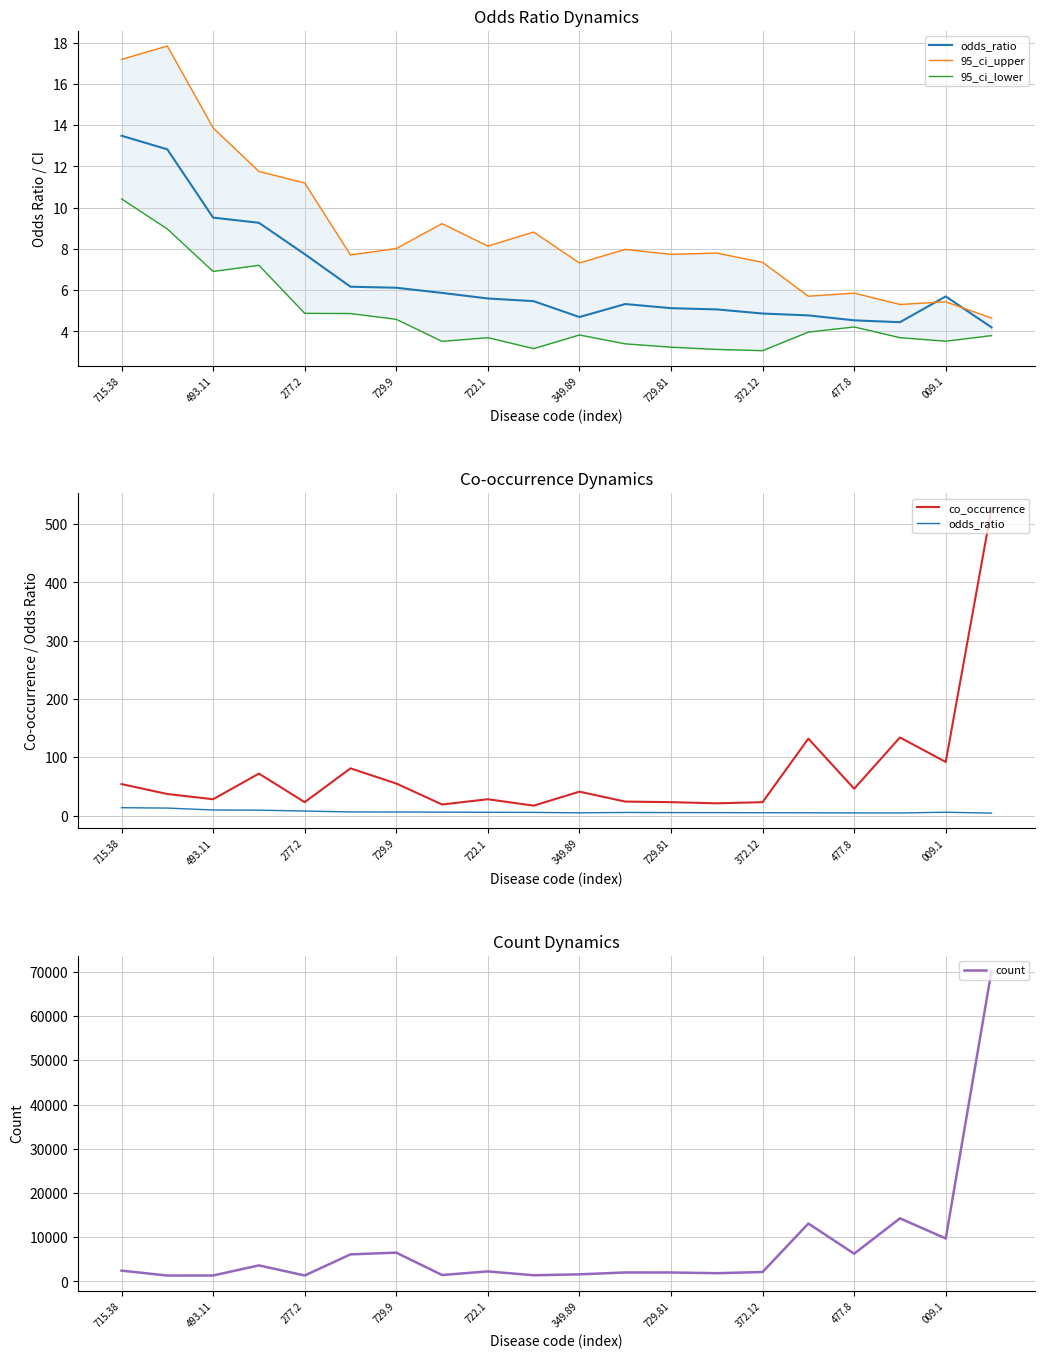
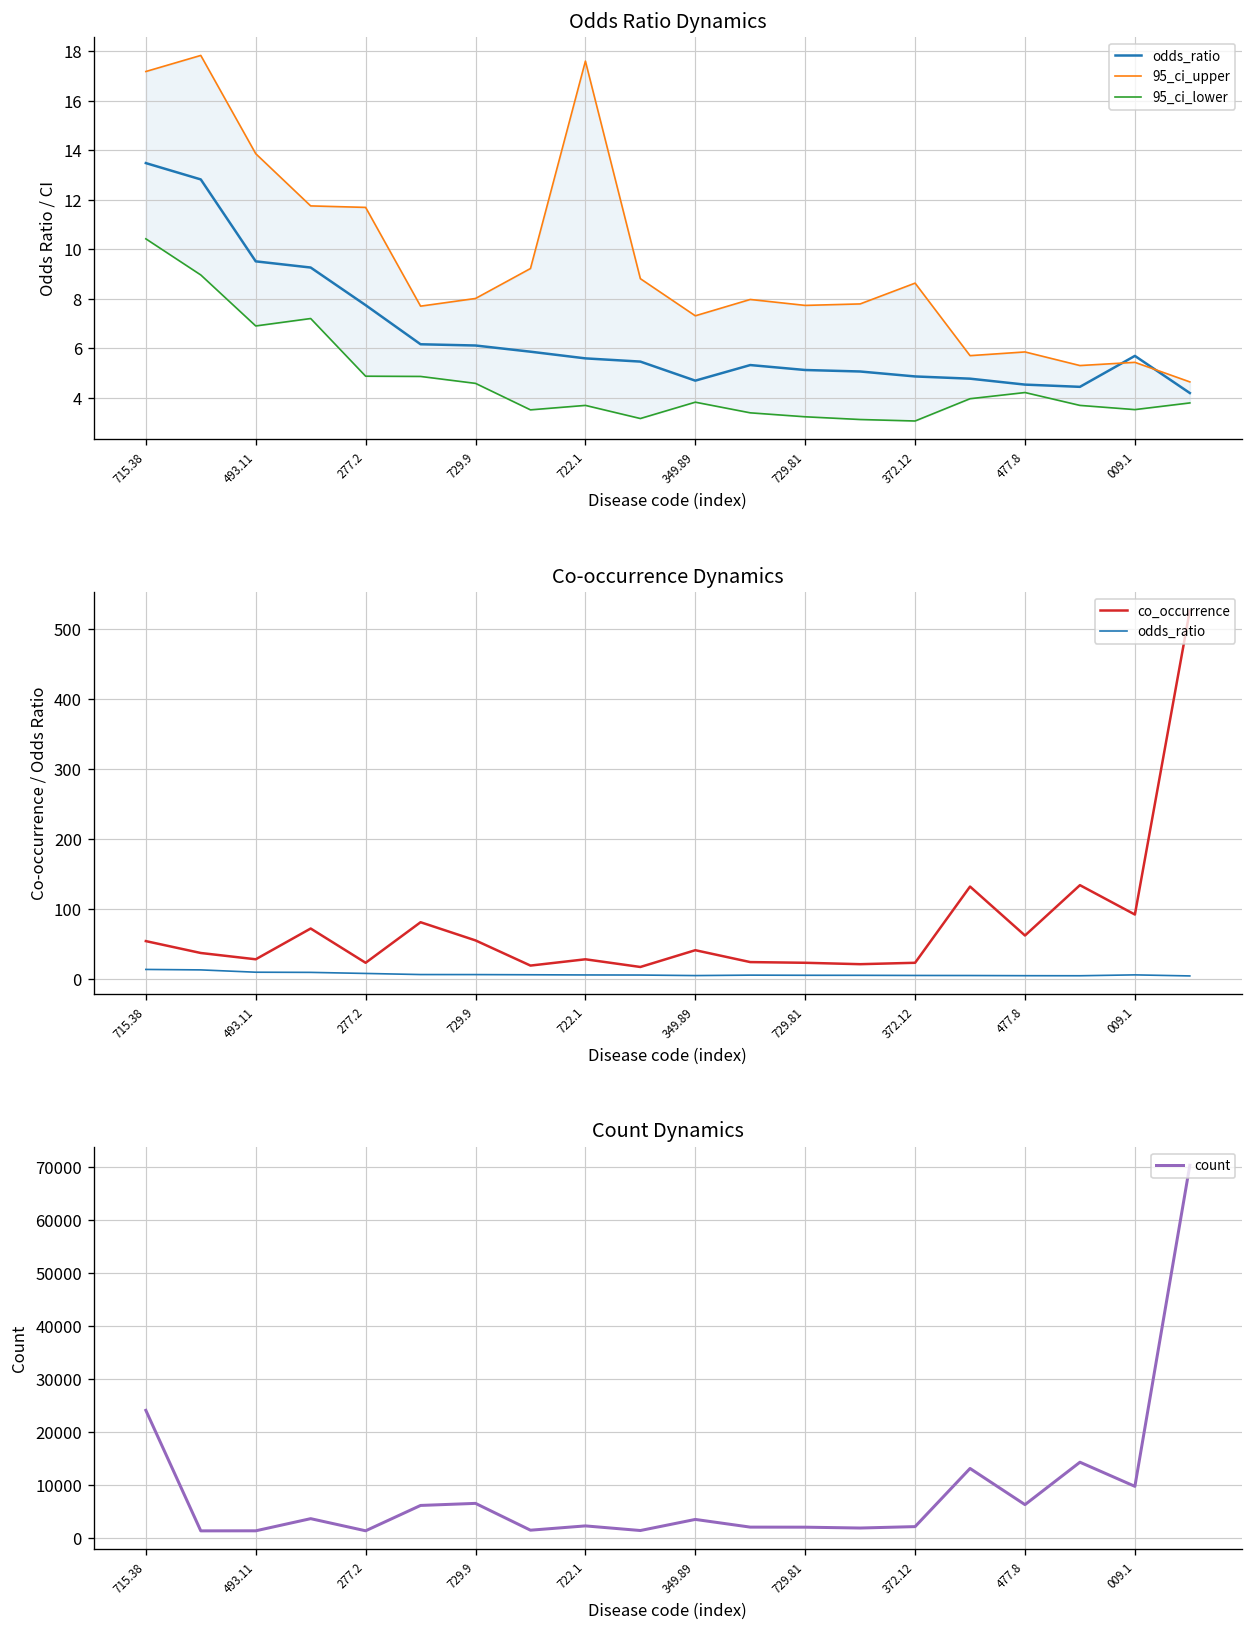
  {
    "Odds Ratio Dynamics": {
      "odds_ratio": {
        "715.38": 13.5,
        "493.11": 9.5,
        "277.2": 7.8,
        "729.9": 6.1,
        "722.1": 5.6,
        "349.89": 4.7,
        "729.81": 5.1,
        "372.12": 4.9,
        "477.8": 4.5,
        "009.1": 5.7
      },
      "95_ci_upper": {
        "715.38": 17.2,
        "493.11": 13.9,
-       "277.2": 11.2,
+       "277.2": 11.7,
        "729.9": 8.0,
-       "722.1": 8.1,
+       "722.1": 17.6,
        "349.89": 7.3,
        "729.81": 7.7,
-       "372.12": 7.4,
+       "372.12": 8.6,
        "477.8": 5.9,
        "009.1": 5.4
      },
      "95_ci_lower": {
        "715.38": 10.4,
        "493.11": 6.9,
        "277.2": 4.9,
        "729.9": 4.6,
        "722.1": 3.7,
        "349.89": 3.8,
        "729.81": 3.2,
        "372.12": 3.1,
        "477.8": 4.2,
        "009.1": 3.5
      }
    },
    "Co-occurrence Dynamics": {
      "co_occurrence": {
        "715.38": 50,
        "493.11": 30,
        "277.2": 20,
        "729.9": 60,
        "722.1": 30,
        "349.89": 40,
        "729.81": 20,
        "372.12": 20,
-       "477.8": 50,
+       "477.8": 60,
        "009.1": 90
      },
      "odds_ratio": {
        "715.38": 10,
        "493.11": 10,
        "277.2": 10,
        "729.9": 10,
        "722.1": 10,
        "349.89": 0,
        "729.81": 10,
        "372.12": 0,
        "477.8": 0,
        "009.1": 10
      }
    },
    "Count Dynamics": {
-     "715.38": 2000,
+     "715.38": 24000,
      "493.11": 1000,
      "277.2": 1000,
      "729.9": 7000,
      "722.1": 2000,
-     "349.89": 2000,
+     "349.89": 3000,
      "729.81": 2000,
      "372.12": 2000,
      "477.8": 6000,
      "009.1": 10000
    }
  }
